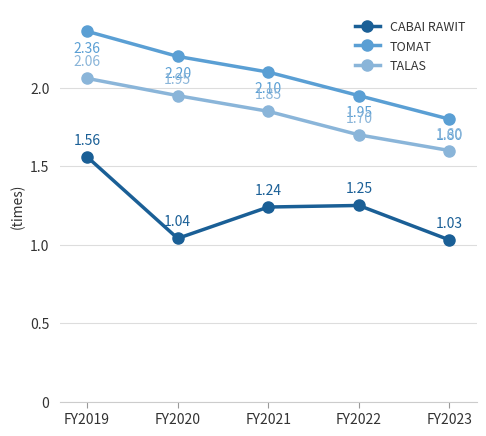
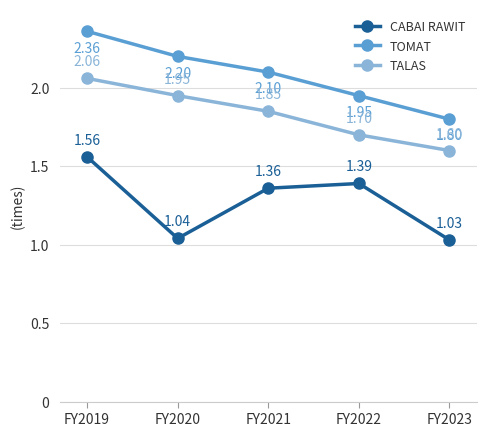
  {
    "CABAI RAWIT": {
      "FY2019": 1.56,
      "FY2020": 1.04,
-     "FY2021": 1.24,
-     "FY2022": 1.25,
+     "FY2021": 1.36,
+     "FY2022": 1.39,
      "FY2023": 1.03
    }
  }
